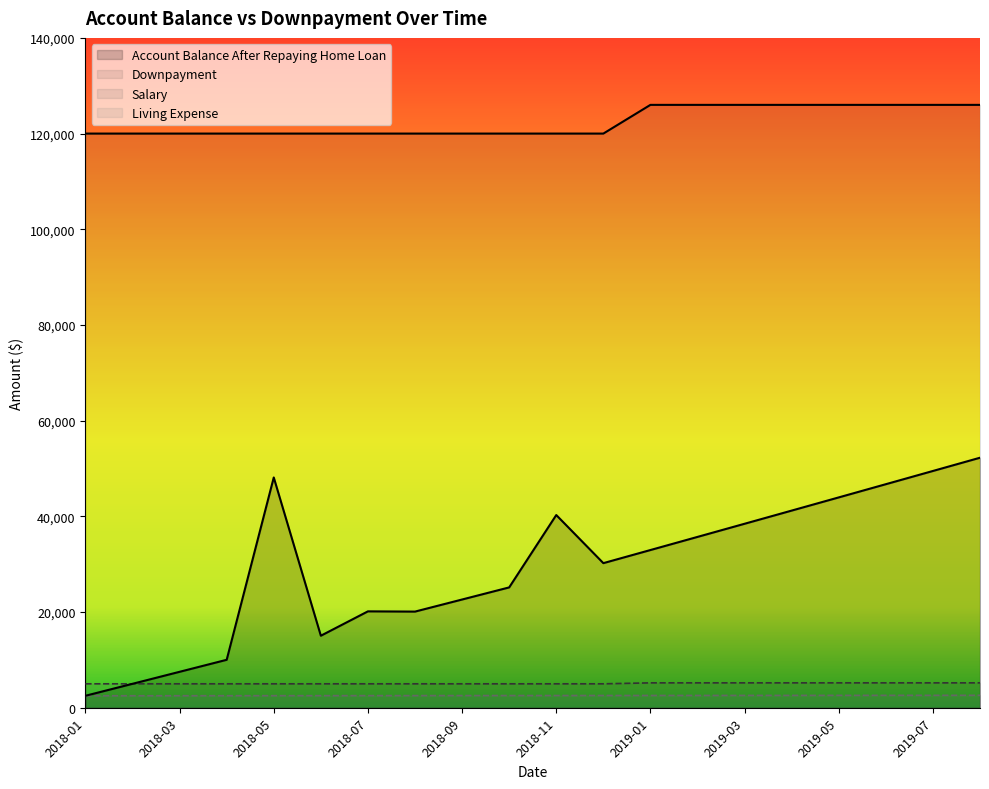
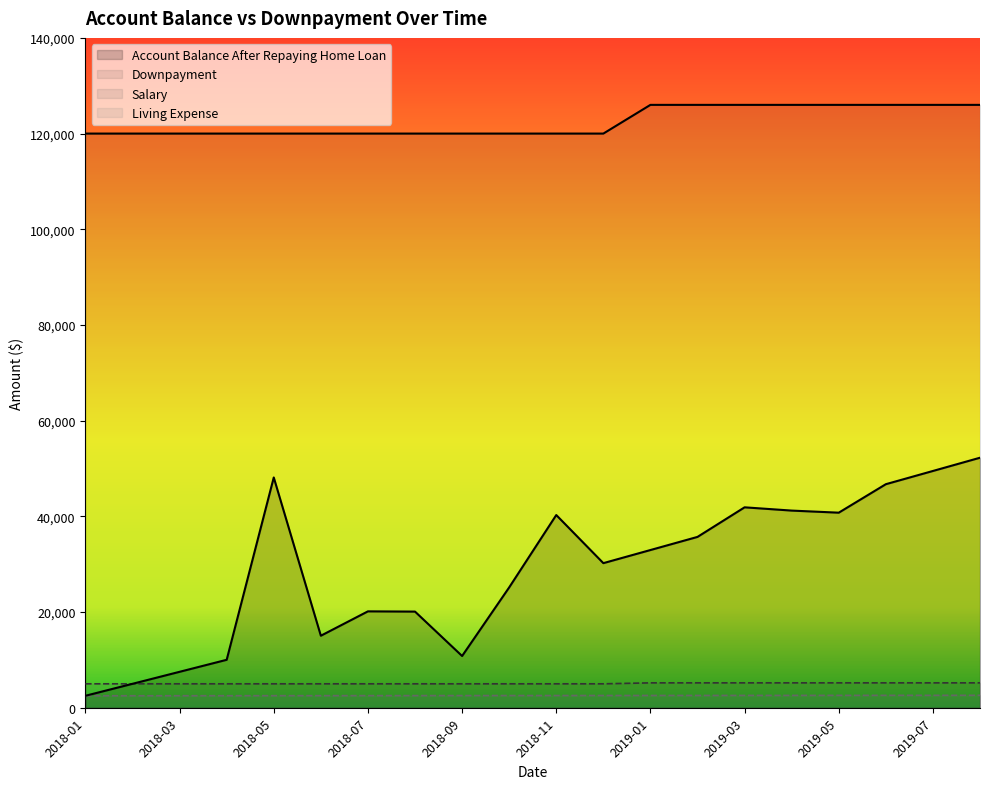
  {
    "Account Balance After Repaying Home Loan": {
      "2018-03": "8,000",
      "2018-05": "48,000",
      "2018-07": "20,000",
-     "2018-09": "23,000",
+     "2018-09": "11,000",
      "2018-11": "40,000",
      "2019-01": "33,000",
-     "2019-03": "38,000",
-     "2019-05": "44,000",
+     "2019-03": "42,000",
+     "2019-05": "41,000",
      "2019-07": "49,000"
    }
  }
